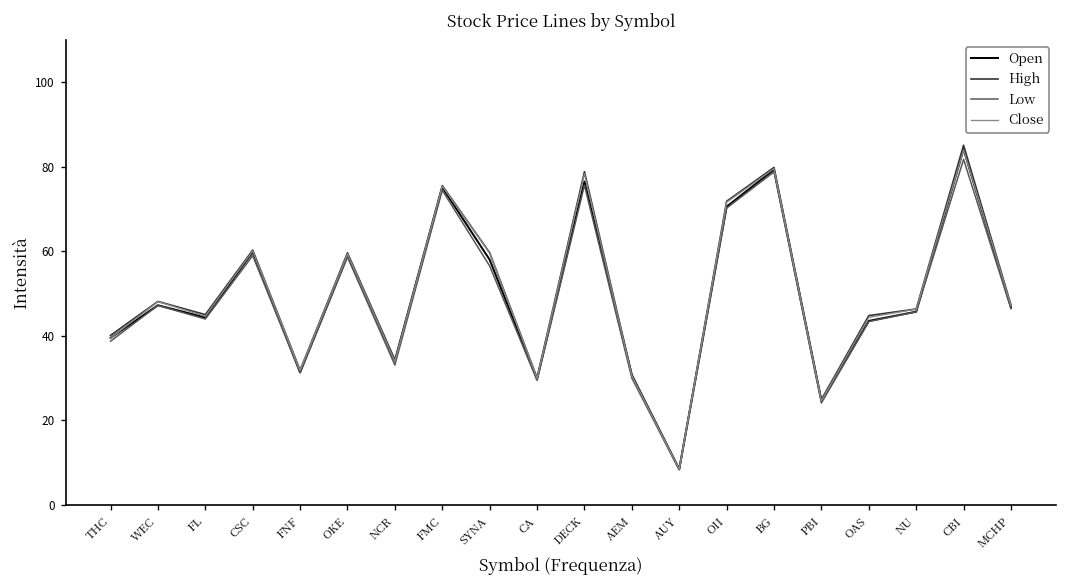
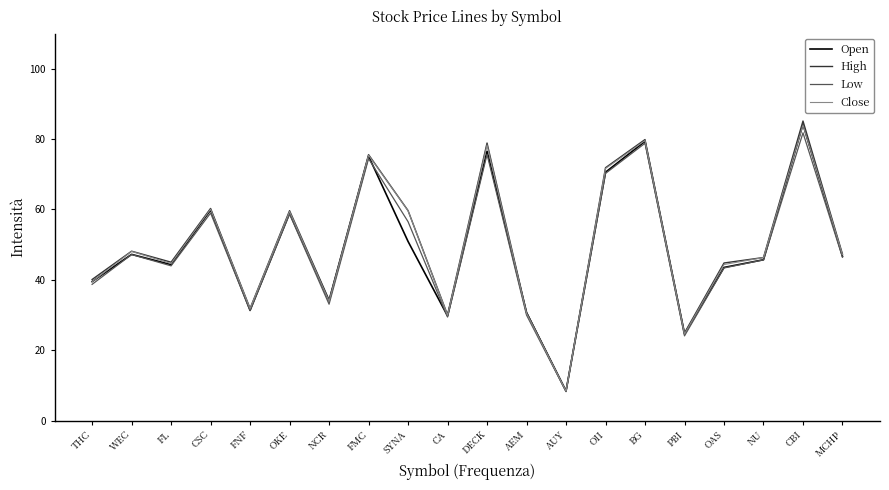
  {
    "Open": {
-     "SYNA": 58,
+     "SYNA": 51,
      "DECK": 77
    }
  }
